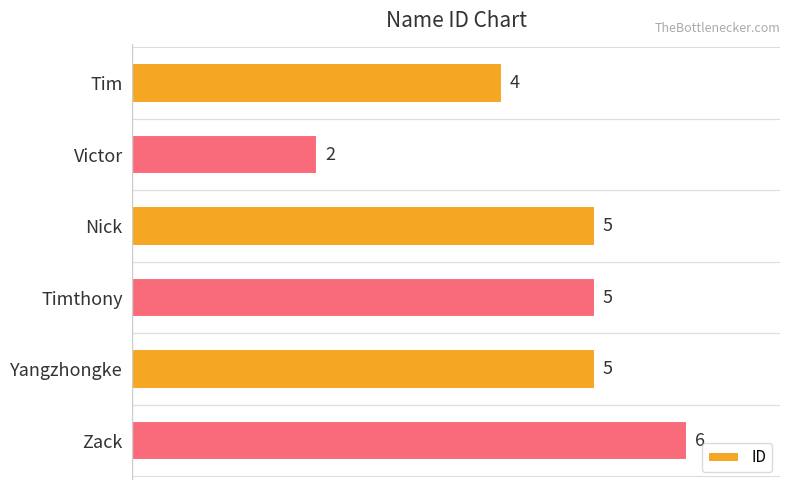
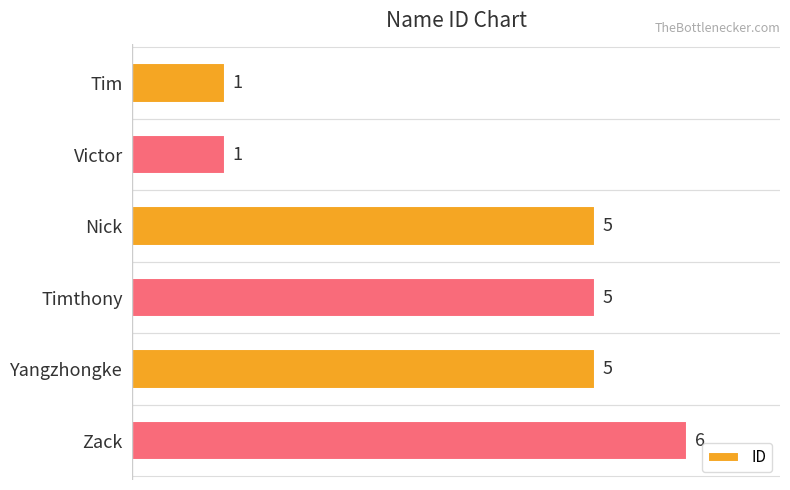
  {
-   "Tim": 4,
-   "Victor": 2,
+   "Tim": 1,
+   "Victor": 1,
    "Nick": 5,
    "Timthony": 5,
    "Yangzhongke": 5
  }
